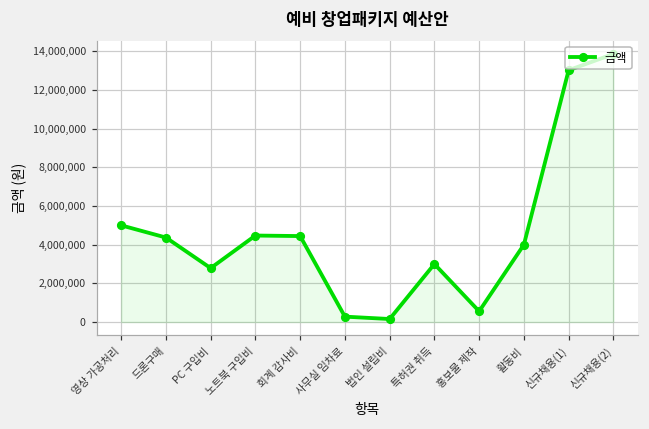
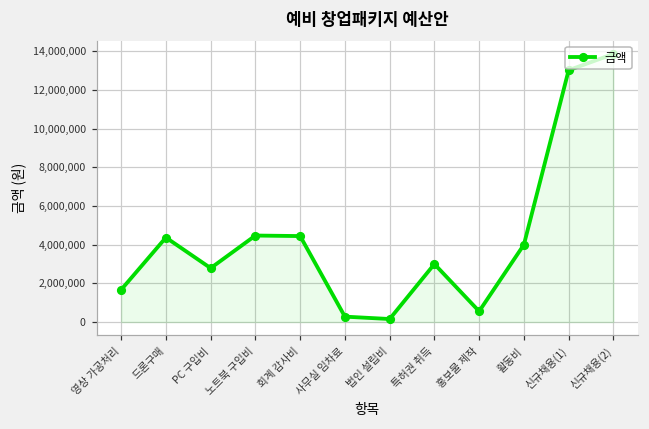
  {
-   "영상 가공처리": "5,000,000",
+   "영상 가공처리": "1,700,000",
    "드론구매": "4,400,000",
    "PC 구입비": "2,800,000",
    "노트북 구입비": "4,500,000",
    "회계 감사비": "4,400,000",
    "사무실 임차료": "300,000",
    "법인 설립비": "200,000",
    "특허권 취득": "3,000,000",
    "홍보물 제작": "600,000",
    "활동비": "4,000,000",
    "신규채용(1)": "13,000,000"
  }
